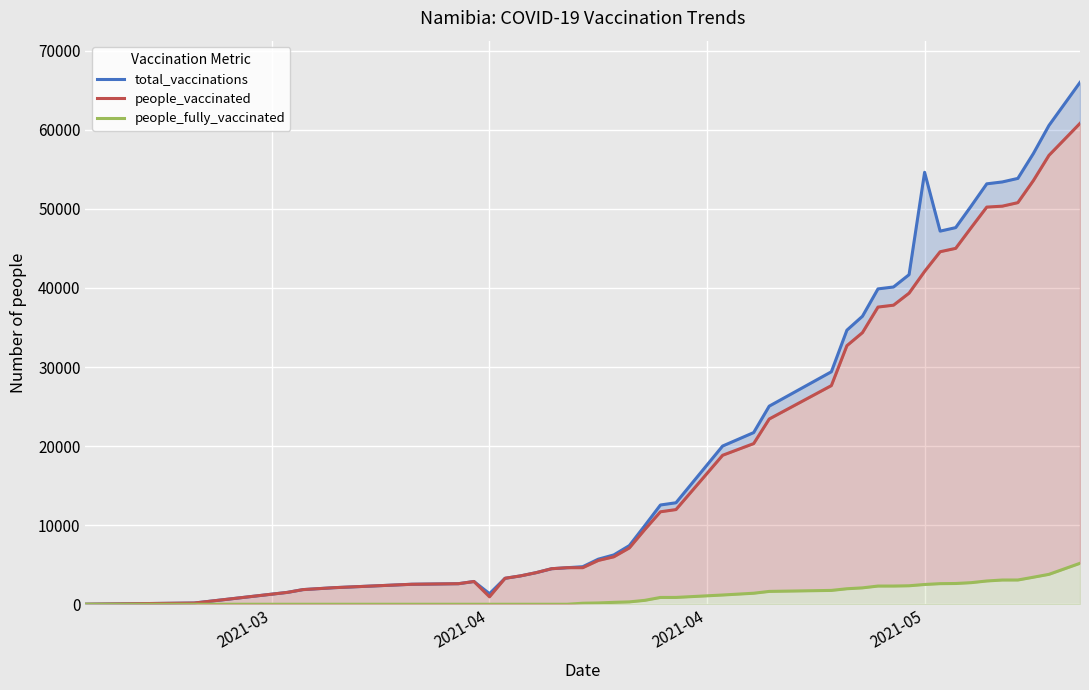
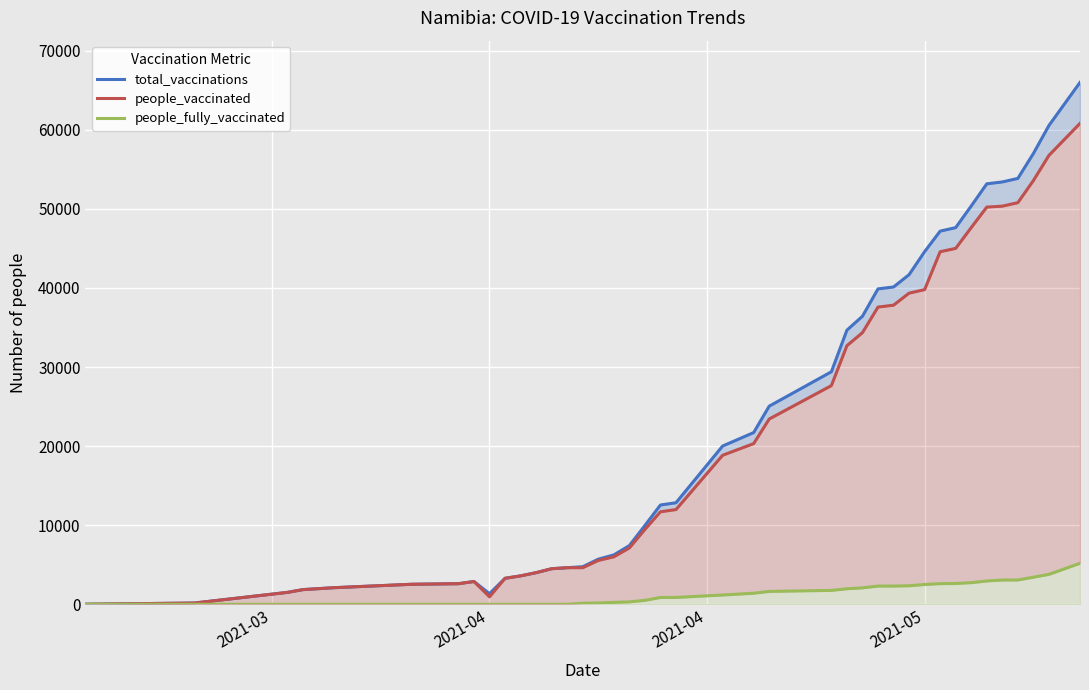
  {
    "total_vaccinations": {
      "2021-04": 1000,
-     "2021-05": 55000
+     "2021-05": 45000
    },
    "people_vaccinated": {
      "2021-04": 1000,
-     "2021-05": 42000
+     "2021-05": 40000
    },
    "people_fully_vaccinated": {
      "2021-04": 0,
      "2021-05": 2000
    }
  }
